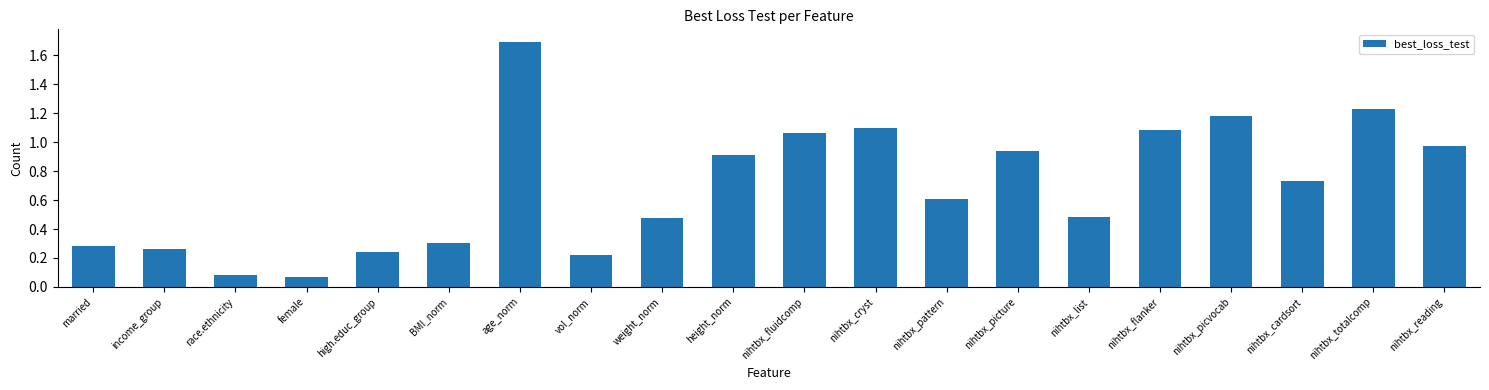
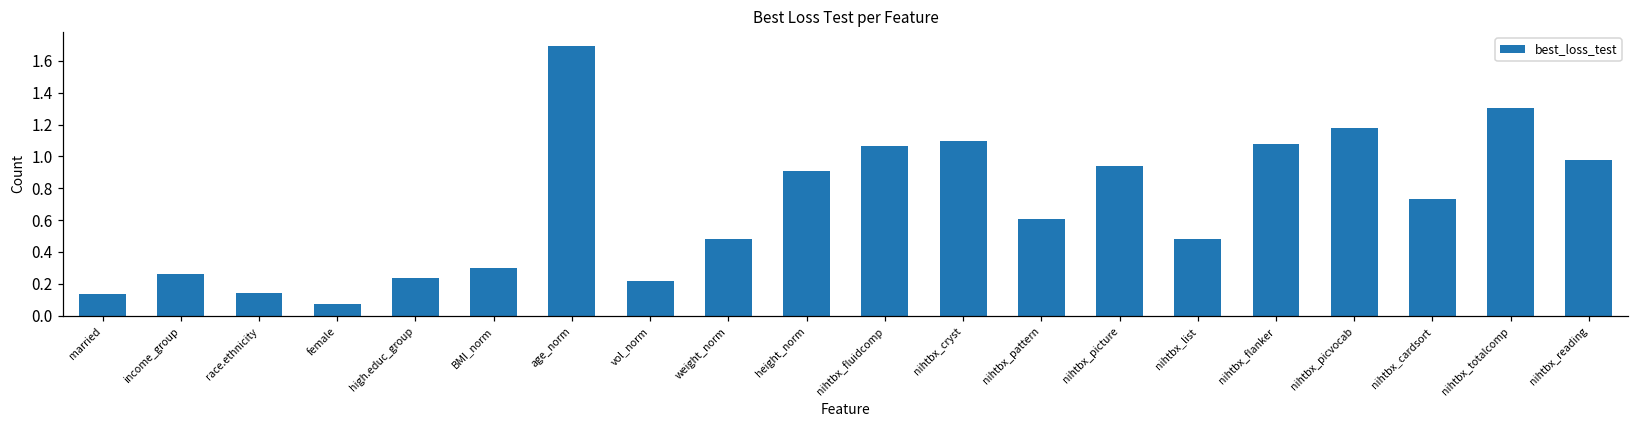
  {
-   "married": 0.28,
+   "married": 0.13,
    "income_group": 0.26,
-   "race.ethnicity": 0.08,
+   "race.ethnicity": 0.14,
    "female": 0.07,
    "high.educ_group": 0.24,
    "BMI_norm": 0.30,
    "age_norm": 1.69,
    "vol_norm": 0.22,
    "weight_norm": 0.48,
    "height_norm": 0.91,
    "nihtbx_fluidcomp": 1.07,
    "nihtbx_cryst": 1.10,
    "nihtbx_pattern": 0.61,
    "nihtbx_picture": 0.94,
    "nihtbx_list": 0.48,
    "nihtbx_flanker": 1.08,
    "nihtbx_picvocab": 1.18,
    "nihtbx_cardsort": 0.73,
-   "nihtbx_totalcomp": 1.23,
+   "nihtbx_totalcomp": 1.31,
    "nihtbx_reading": 0.98
  }
